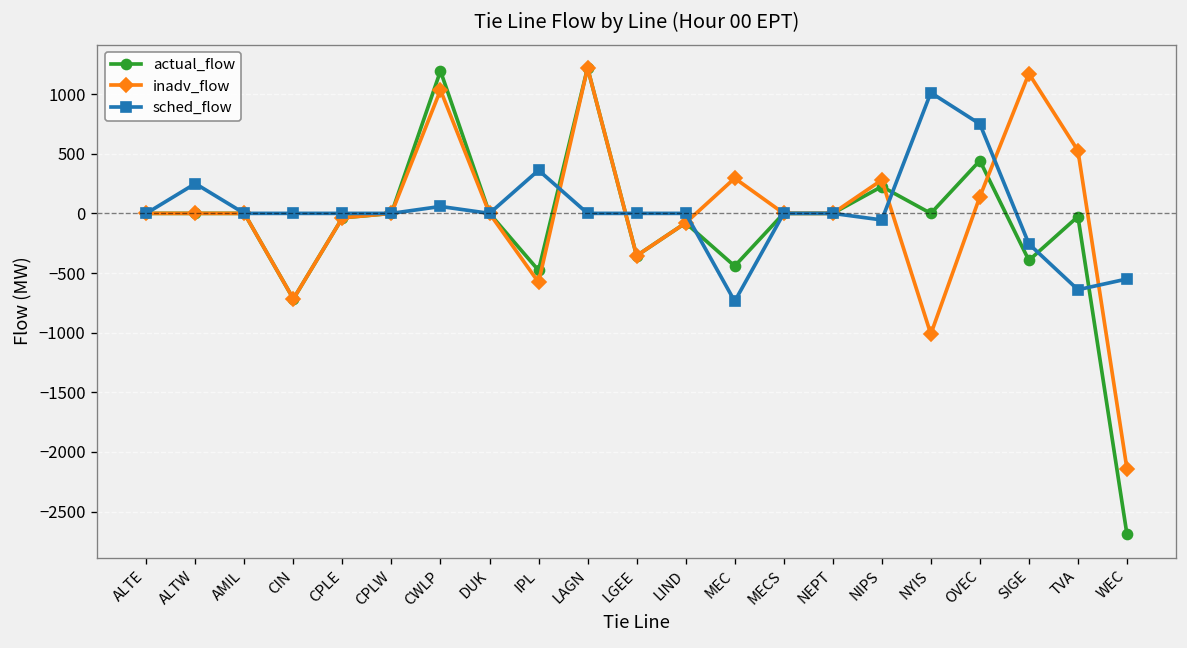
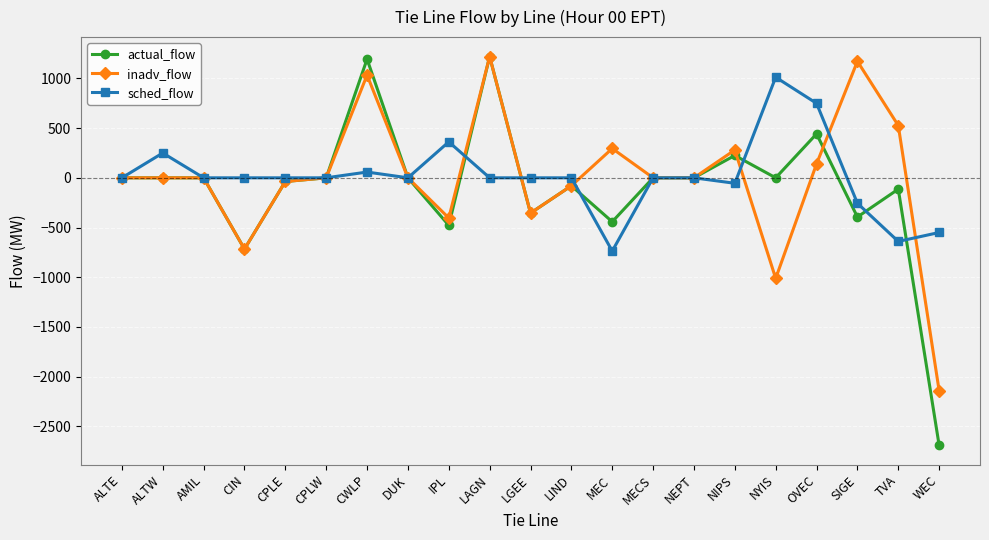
  {
    "actual_flow": {
      "CWLP": 1200,
      "IPL": -500,
      "MEC": -400,
      "NIPS": 200,
      "NYIS": 0,
      "OVEC": 400,
      "SIGE": -400,
-     "TVA": 0,
+     "TVA": -100,
      "WEC": -2700
    },
    "inadv_flow": {
      "CWLP": 1000,
-     "IPL": -600,
+     "IPL": -400,
      "MEC": 300,
      "NIPS": 300,
      "NYIS": -1000,
      "OVEC": 100,
      "SIGE": 1200,
      "TVA": 500,
      "WEC": -2100
    },
    "sched_flow": {
      "ALTW": 200,
      "CIN": 0,
      "CPLE": 0,
      "CWLP": 100,
      "IPL": 400,
      "LAGN": 0,
      "LGEE": 0,
      "LIND": 0,
      "MEC": -700,
      "NIPS": -100,
      "NYIS": 1000,
      "OVEC": 700,
      "SIGE": -300,
      "TVA": -600,
      "WEC": -600
    }
  }
